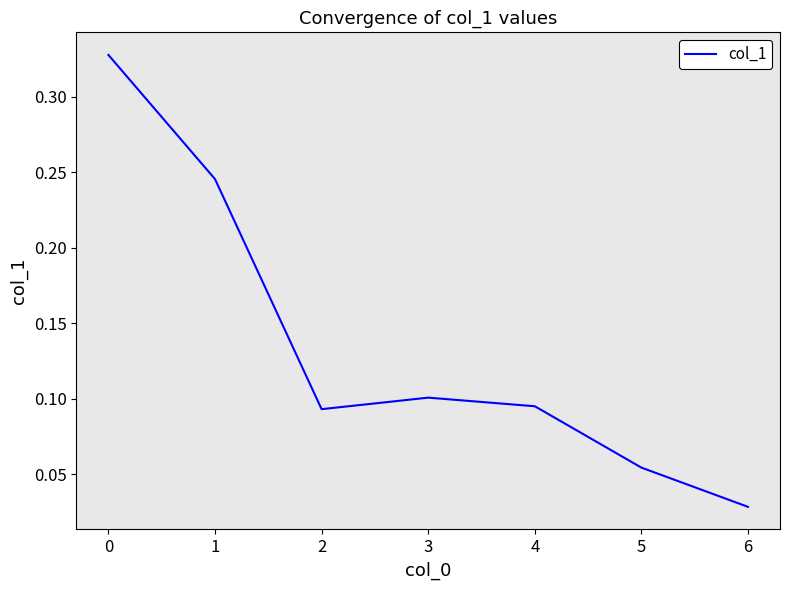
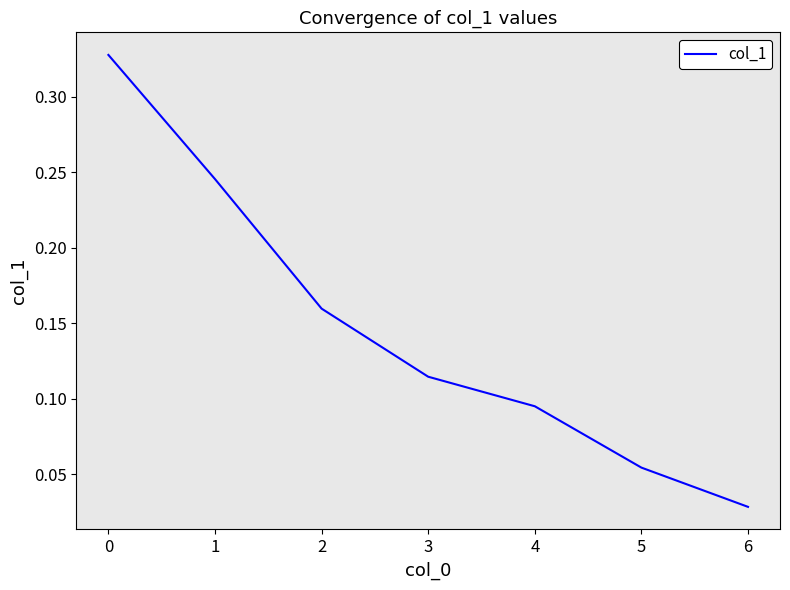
  {
    "0": 0.328,
    "1": 0.246,
-   "2": 0.093,
-   "3": 0.101,
+   "2": 0.160,
+   "3": 0.115,
    "4": 0.095,
    "5": 0.054,
    "6": 0.028
  }
